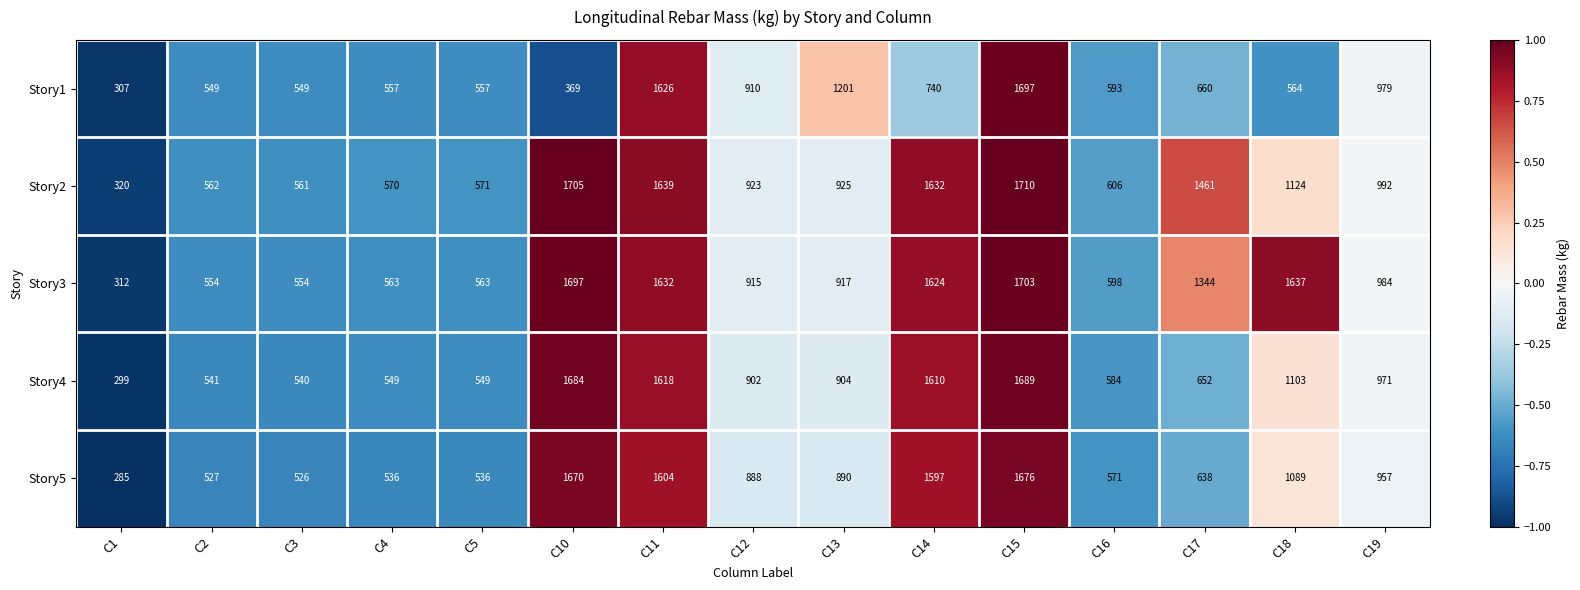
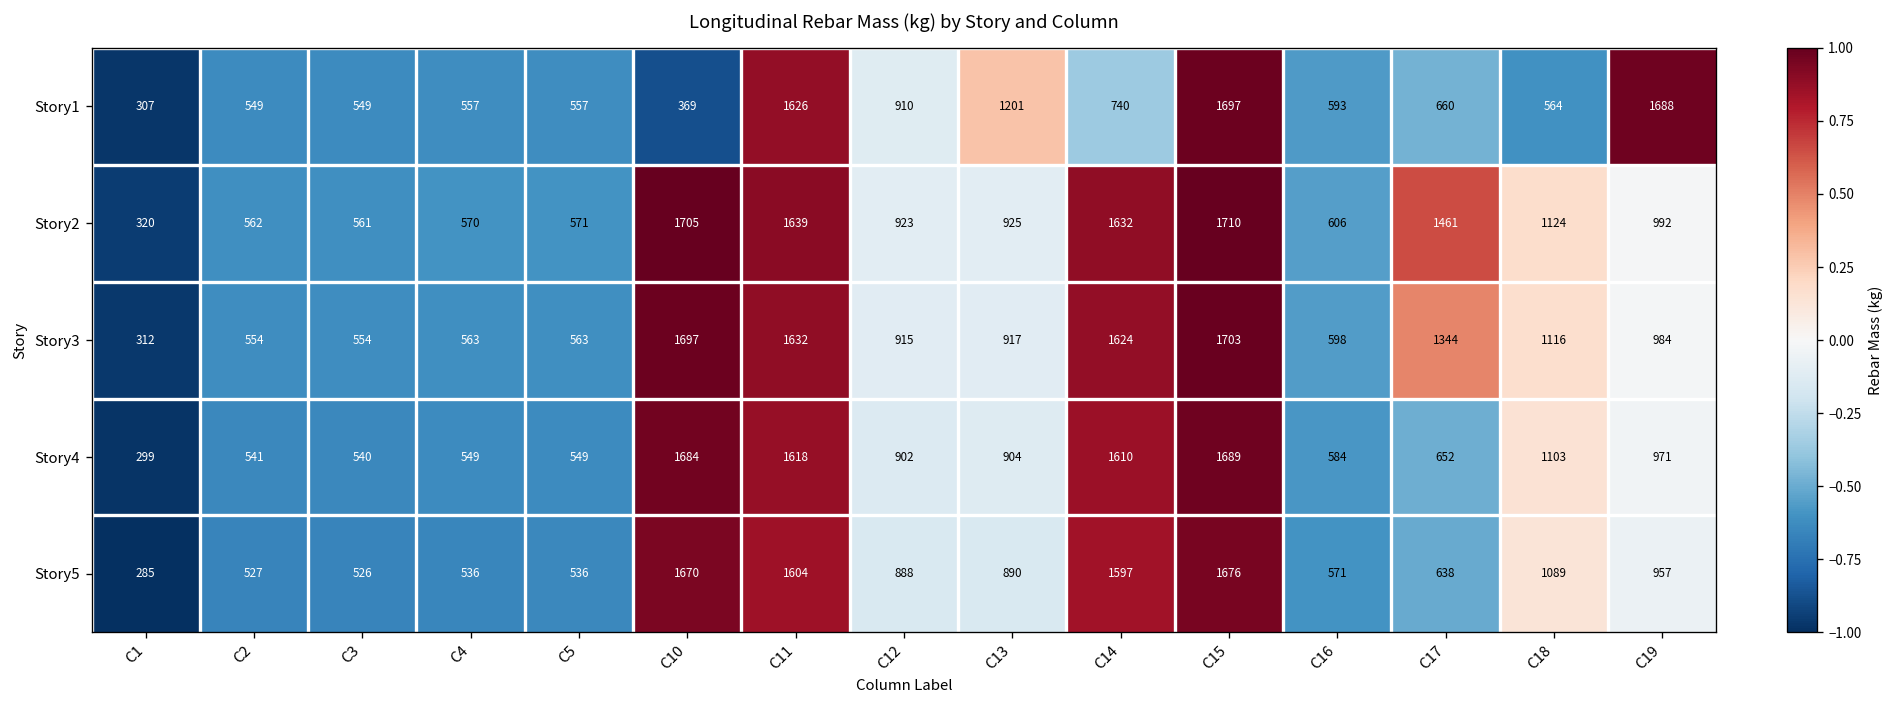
  {
    "Story1": {
      "C1": 307,
      "C2": 549,
      "C3": 549,
      "C4": 557,
      "C5": 557,
      "C10": 369,
      "C11": 1626,
      "C12": 910,
      "C13": 1201,
      "C14": 740,
      "C15": 1697,
      "C16": 593,
      "C17": 660,
      "C18": 564,
-     "C19": 979
+     "C19": 1688
    },
    "Story2": {
      "C1": 320,
      "C2": 562,
      "C3": 561,
      "C4": 570,
      "C5": 571,
      "C10": 1705,
      "C11": 1639,
      "C12": 923,
      "C13": 925,
      "C14": 1632,
      "C15": 1710,
      "C16": 606,
      "C17": 1461,
      "C18": 1124,
      "C19": 992
    },
    "Story3": {
      "C1": 312,
      "C2": 554,
      "C3": 554,
      "C4": 563,
      "C5": 563,
      "C10": 1697,
      "C11": 1632,
      "C12": 915,
      "C13": 917,
      "C14": 1624,
      "C15": 1703,
      "C16": 598,
      "C17": 1344,
-     "C18": 1637,
+     "C18": 1116,
      "C19": 984
    },
    "Story4": {
      "C1": 299,
      "C2": 541,
      "C3": 540,
      "C4": 549,
      "C5": 549,
      "C10": 1684,
      "C11": 1618,
      "C12": 902,
      "C13": 904,
      "C14": 1610,
      "C15": 1689,
      "C16": 584,
      "C17": 652,
      "C18": 1103,
      "C19": 971
    },
    "Story5": {
      "C1": 285,
      "C2": 527,
      "C3": 526,
      "C4": 536,
      "C5": 536,
      "C10": 1670,
      "C11": 1604,
      "C12": 888,
      "C13": 890,
      "C14": 1597,
      "C15": 1676,
      "C16": 571,
      "C17": 638,
      "C18": 1089,
      "C19": 957
    }
  }
